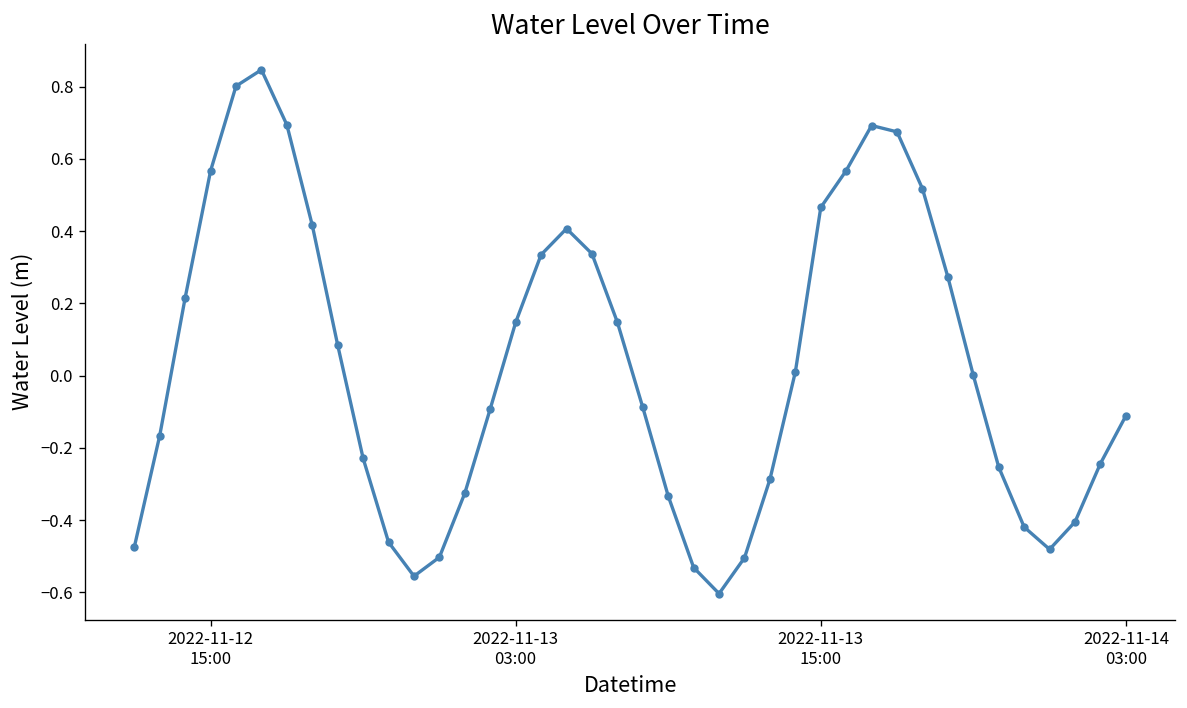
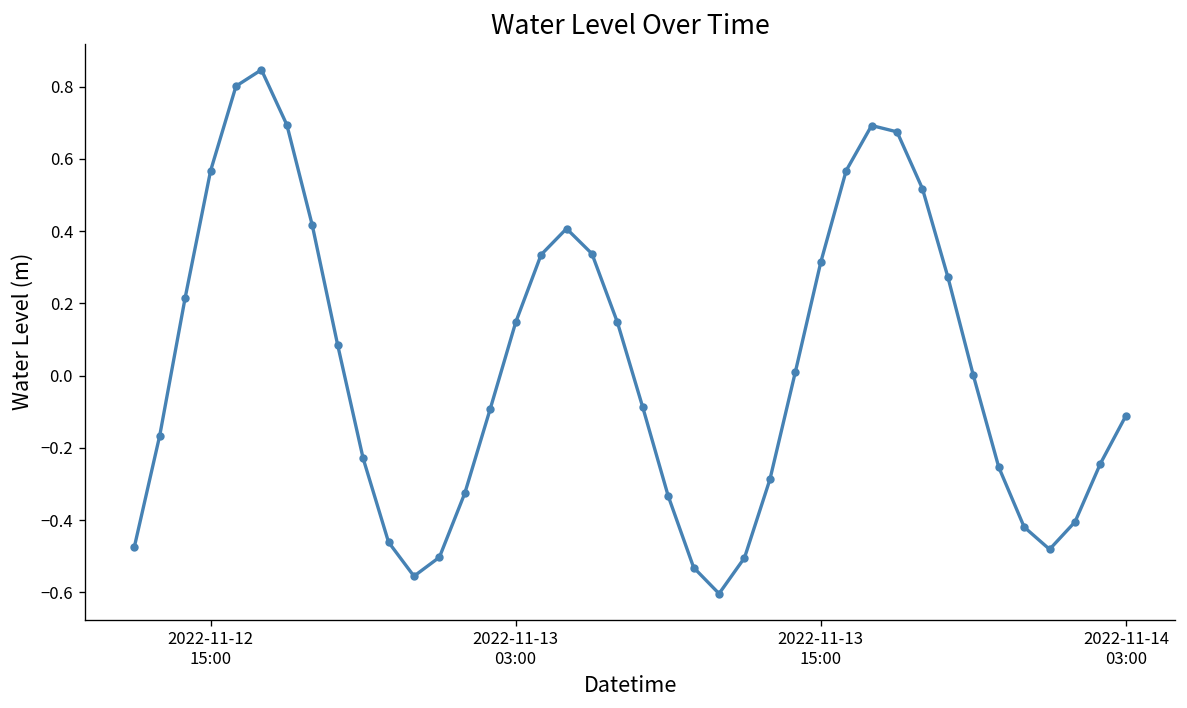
  {
    "2022-11-12 15:00": 0.57,
    "2022-11-13 03:00": 0.15,
-   "2022-11-13 15:00": 0.47,
+   "2022-11-13 15:00": 0.31,
    "2022-11-14 03:00": -0.11
  }
